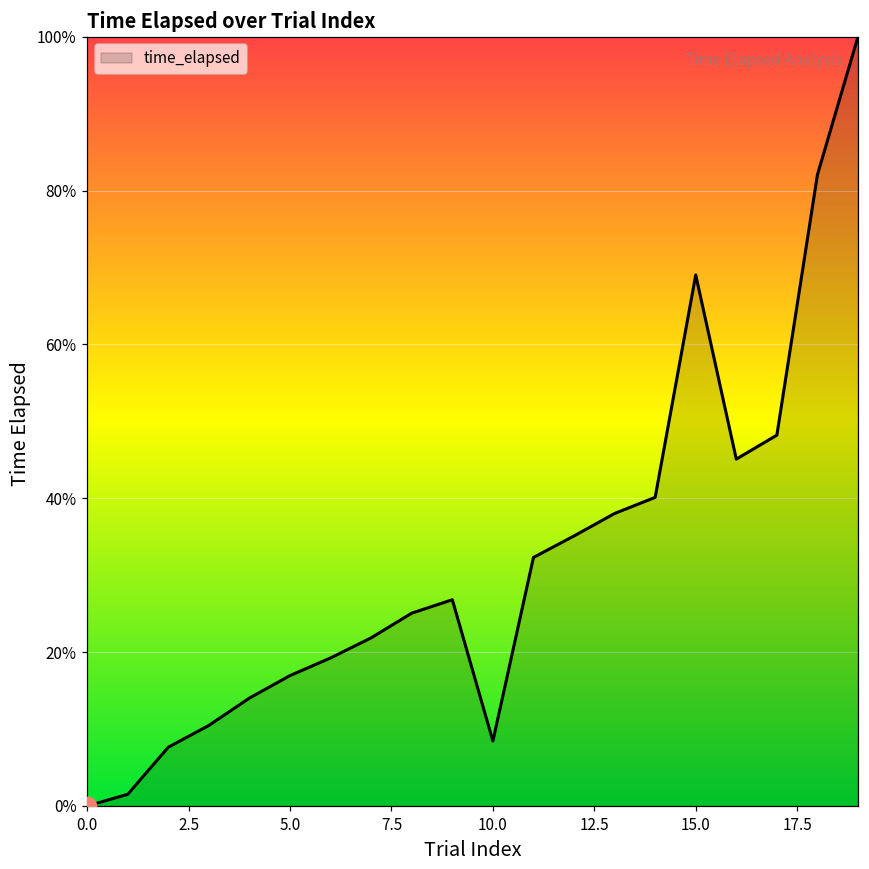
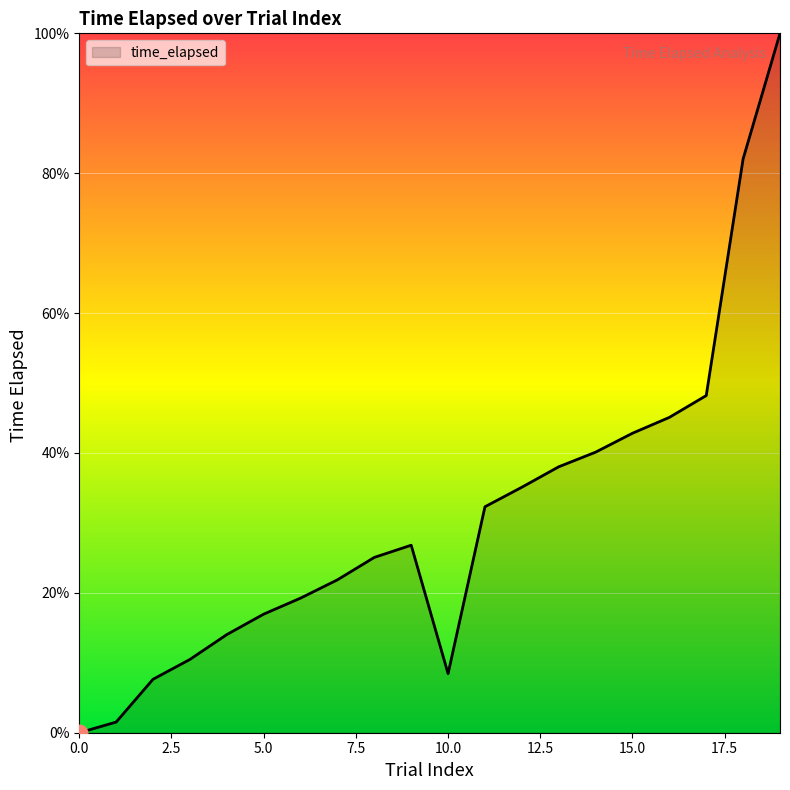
  {
    "time_elapsed": {
      "5.0": "17%",
      "10.0": "8%",
-     "15.0": "69%"
+     "15.0": "43%"
    }
  }
